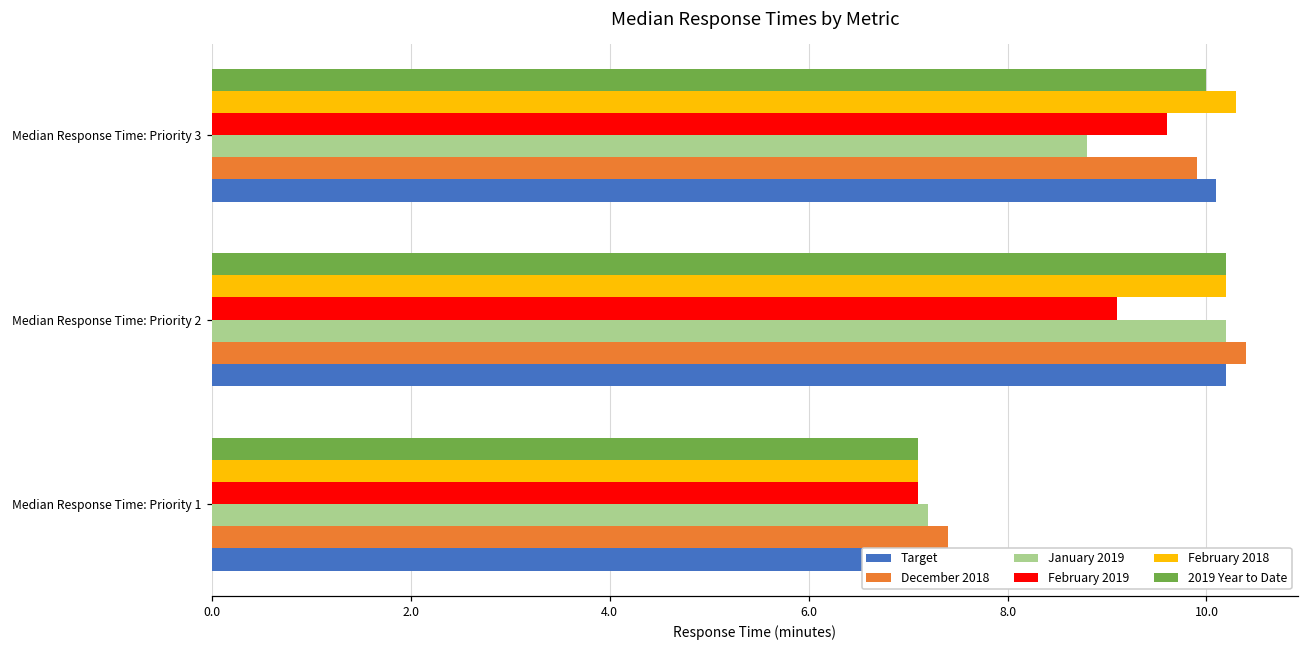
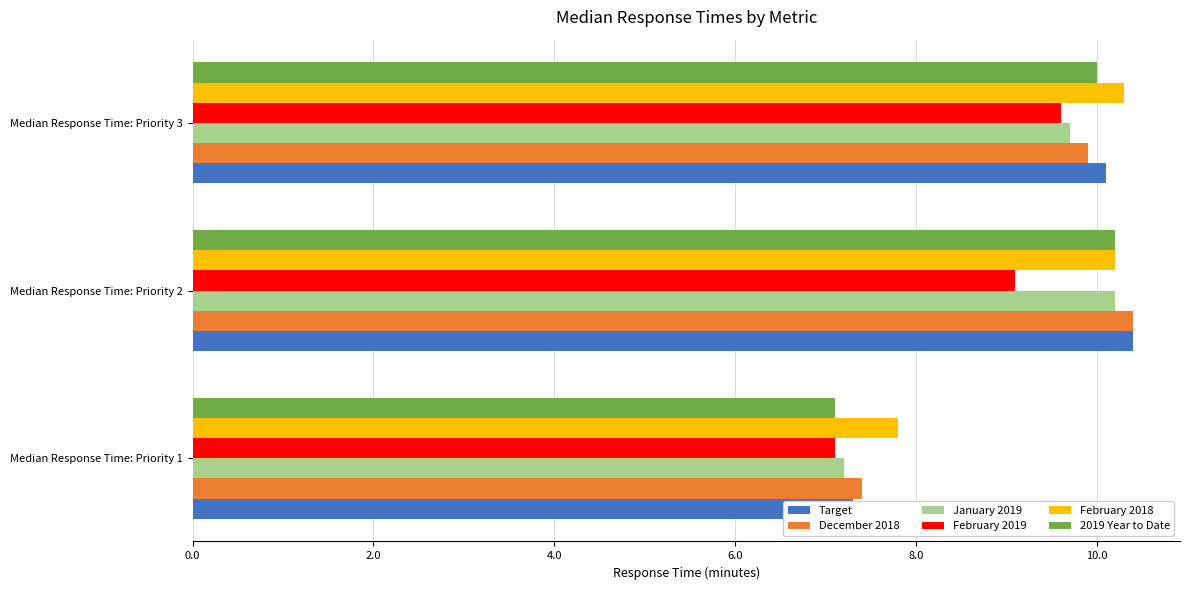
  {
    "Target": {
      "Median Response Time: Priority 3": 10.1,
-     "Median Response Time: Priority 2": 10.2
+     "Median Response Time: Priority 2": 10.4
    },
    "December 2018": {
      "Median Response Time: Priority 3": 9.9,
      "Median Response Time: Priority 2": 10.4,
      "Median Response Time: Priority 1": 7.4
    },
    "January 2019": {
-     "Median Response Time: Priority 3": 8.8,
+     "Median Response Time: Priority 3": 9.7,
      "Median Response Time: Priority 2": 10.2,
      "Median Response Time: Priority 1": 7.2
    },
    "February 2019": {
      "Median Response Time: Priority 3": 9.6,
      "Median Response Time: Priority 2": 9.1,
      "Median Response Time: Priority 1": 7.1
    },
    "February 2018": {
      "Median Response Time: Priority 3": 10.3,
      "Median Response Time: Priority 2": 10.2,
-     "Median Response Time: Priority 1": 7.1
+     "Median Response Time: Priority 1": 7.8
    },
    "2019 Year to Date": {
      "Median Response Time: Priority 3": 10.0,
      "Median Response Time: Priority 2": 10.2,
      "Median Response Time: Priority 1": 7.1
    }
  }
